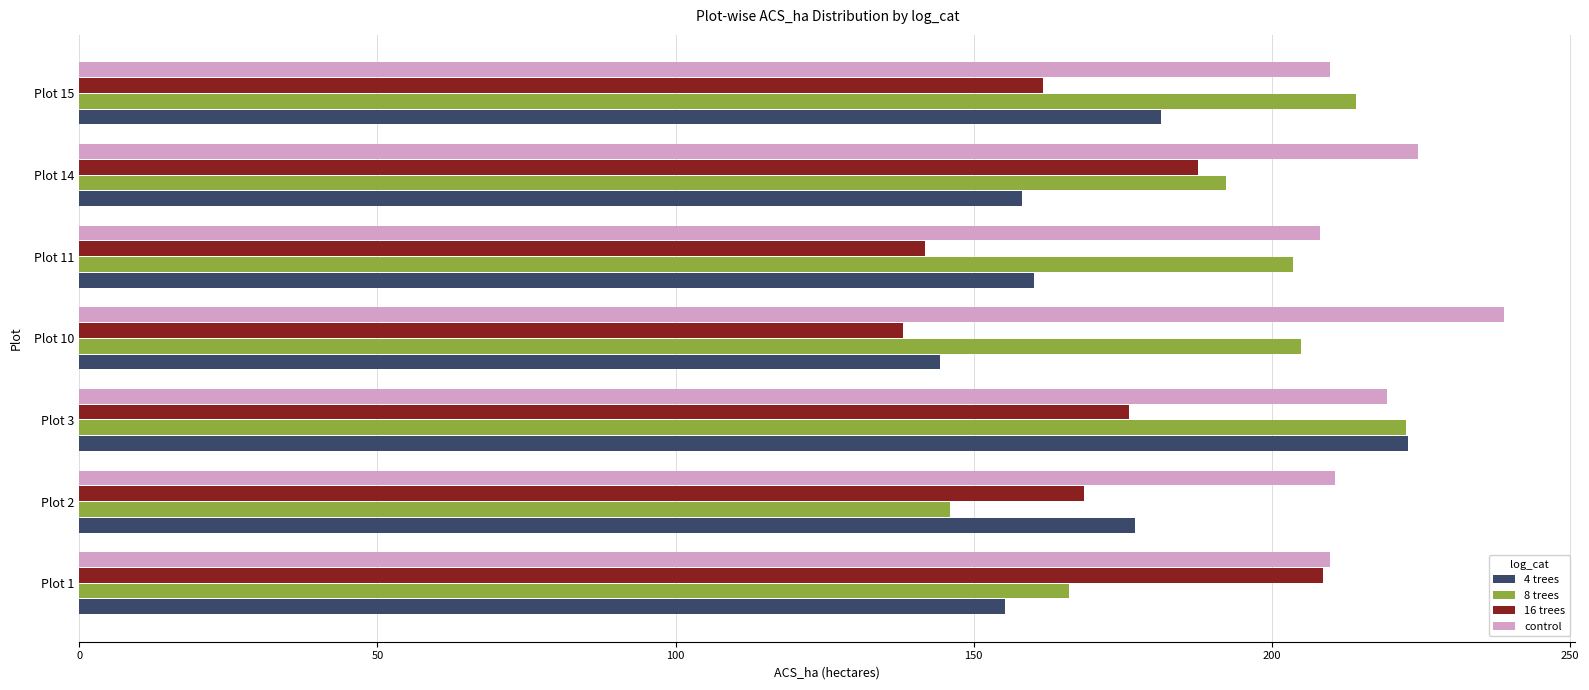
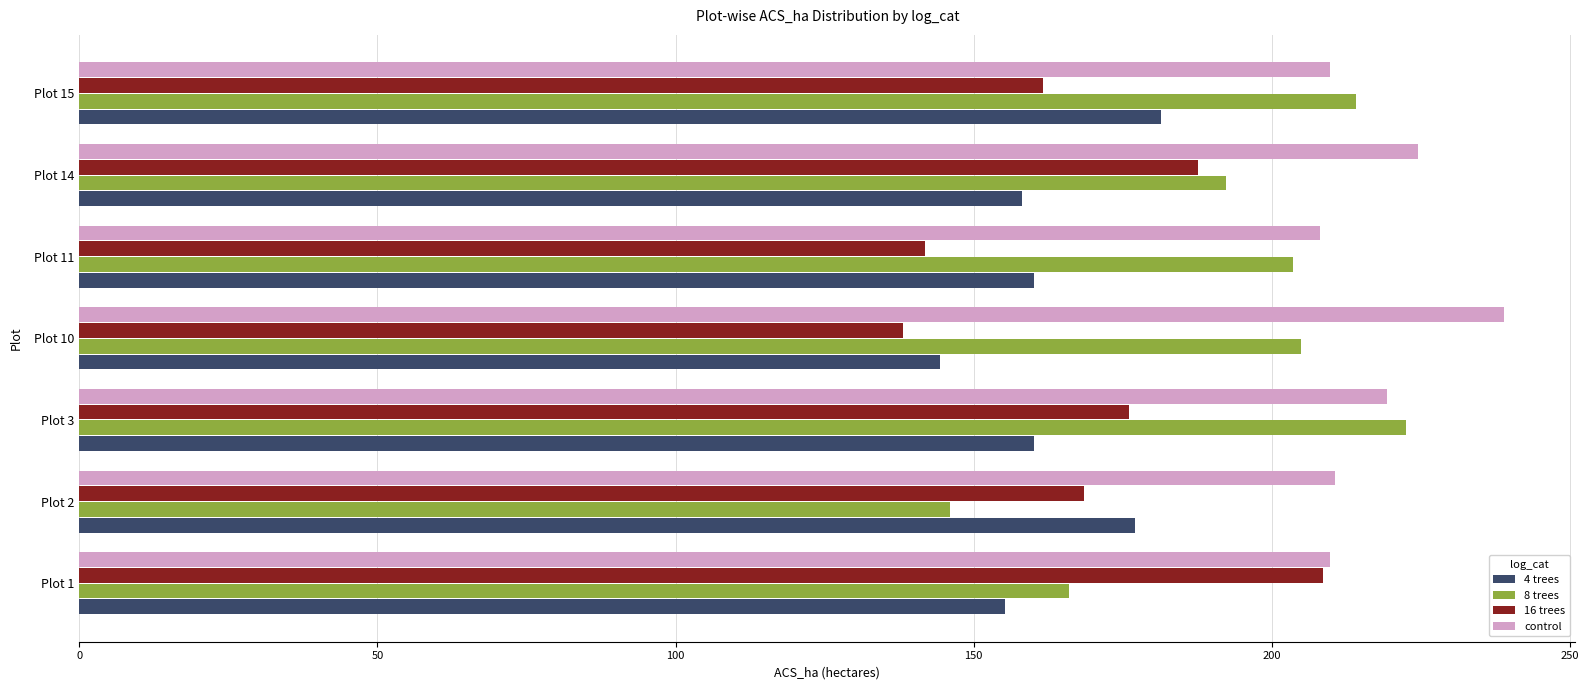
  {
    "4 trees": {
      "Plot 15": 182,
      "Plot 14": 158,
      "Plot 11": 160,
      "Plot 10": 144,
-     "Plot 3": 223,
+     "Plot 3": 160,
      "Plot 2": 177,
      "Plot 1": 155
    },
    "8 trees": {
      "Plot 15": 214,
      "Plot 14": 192,
      "Plot 11": 204,
      "Plot 10": 205,
      "Plot 3": 223,
      "Plot 2": 146,
      "Plot 1": 166
    },
    "16 trees": {
      "Plot 15": 162,
      "Plot 14": 188,
      "Plot 11": 142,
      "Plot 10": 138,
      "Plot 3": 176,
      "Plot 2": 169,
      "Plot 1": 209
    },
    "control": {
      "Plot 15": 210,
      "Plot 14": 225,
      "Plot 11": 208,
      "Plot 10": 239,
      "Plot 3": 219,
      "Plot 2": 211,
      "Plot 1": 210
    }
  }
